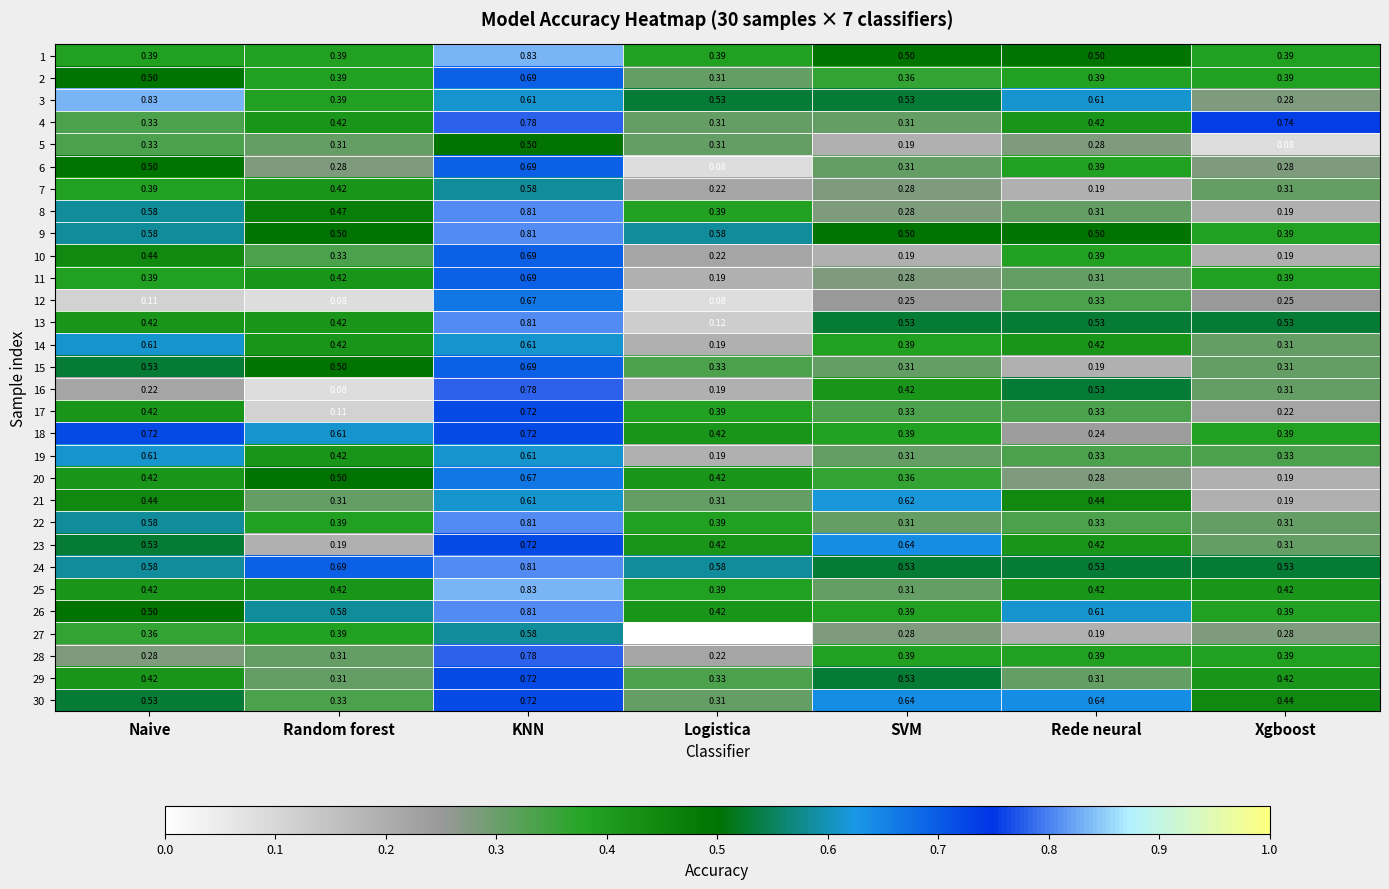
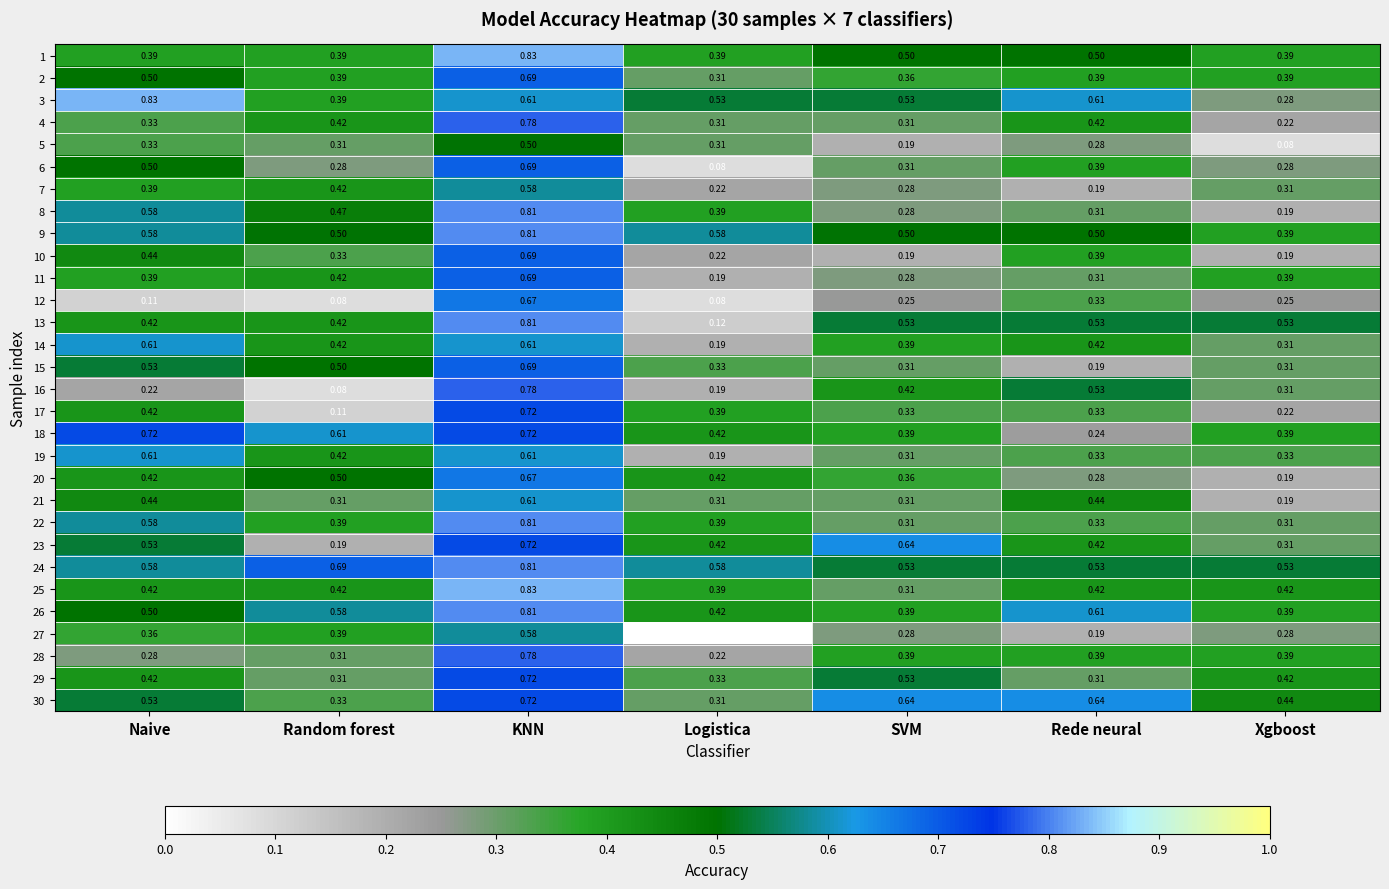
  {
    "4": {
      "Naive": 0.33,
      "Random forest": 0.42,
      "KNN": 0.78,
      "Logistica": 0.31,
      "SVM": 0.31,
      "Rede neural": 0.42,
-     "Xgboost": 0.74
+     "Xgboost": 0.22
    },
    "21": {
      "Naive": 0.44,
      "Random forest": 0.31,
      "KNN": 0.61,
      "Logistica": 0.31,
-     "SVM": 0.62,
+     "SVM": 0.31,
      "Rede neural": 0.44,
      "Xgboost": 0.19
    }
  }
